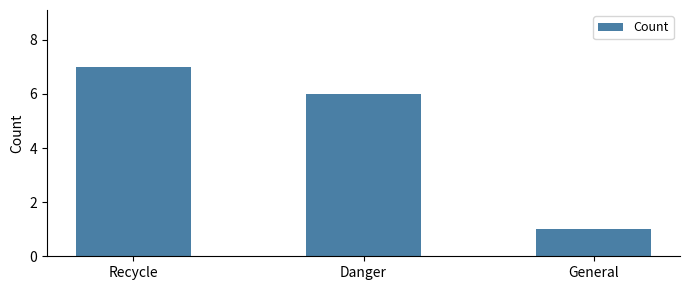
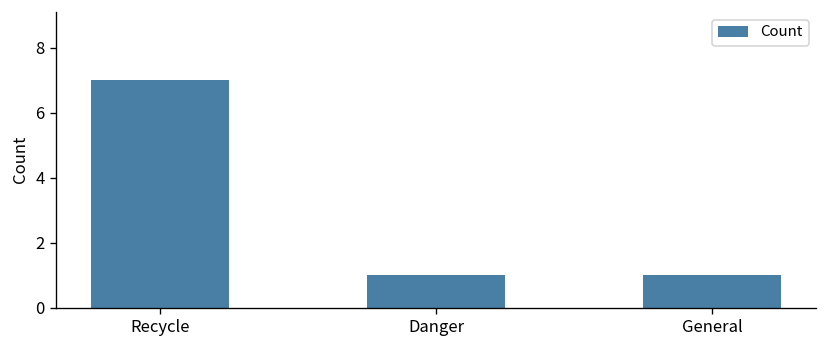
  {
    "Recycle": 7,
-   "Danger": 6,
+   "Danger": 1,
    "General": 1
  }
